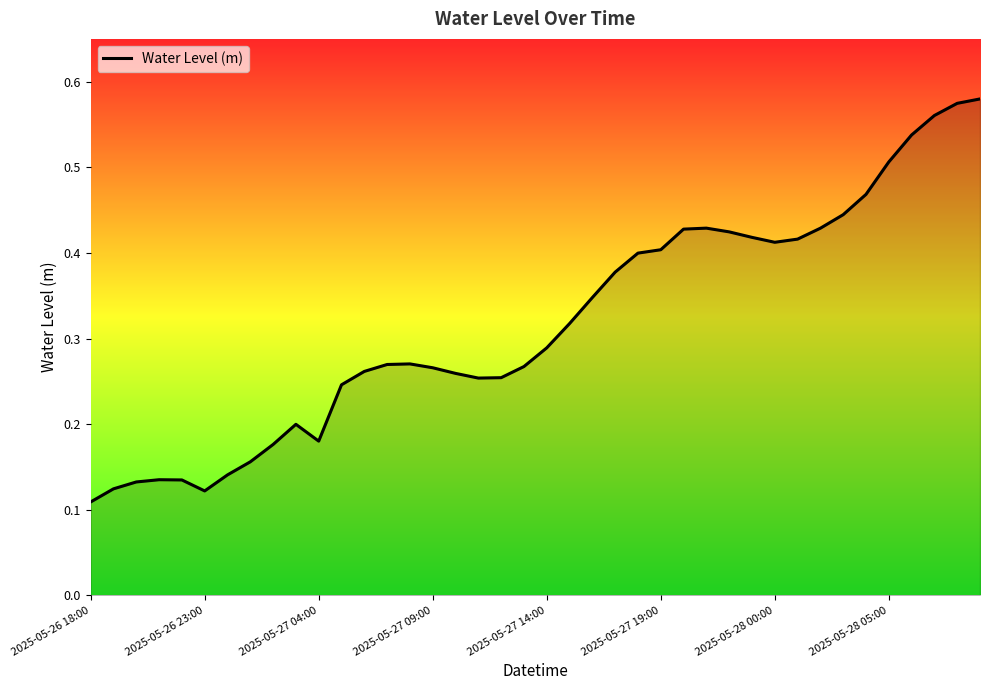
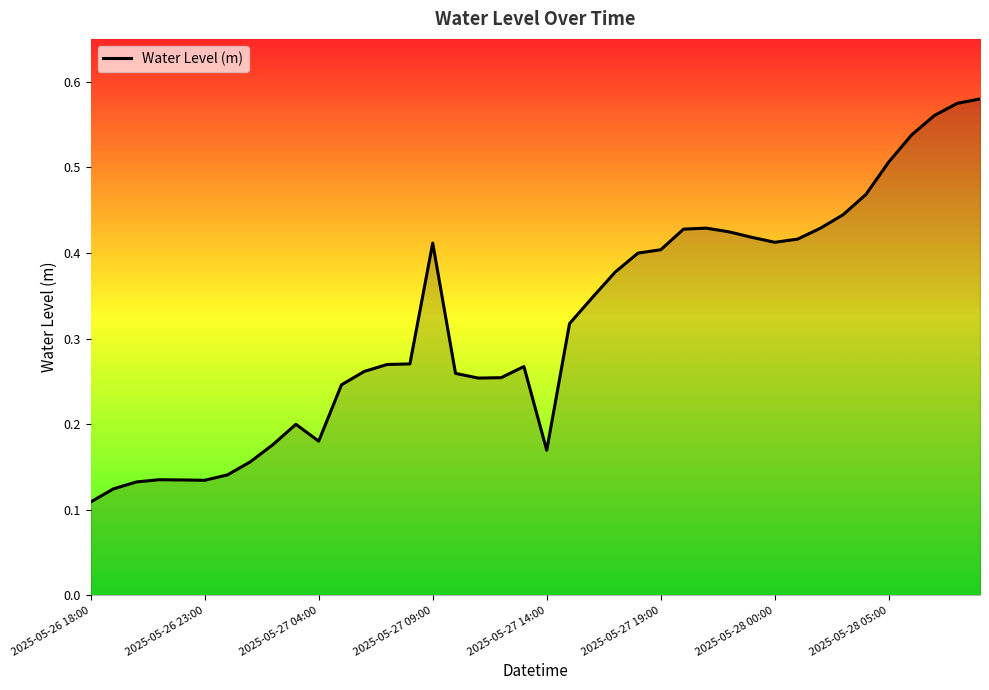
  {
    "2025-05-26 18:00": 0.11,
-   "2025-05-26 23:00": 0.12,
+   "2025-05-26 23:00": 0.13,
    "2025-05-27 04:00": 0.18,
-   "2025-05-27 09:00": 0.27,
-   "2025-05-27 14:00": 0.29,
+   "2025-05-27 09:00": 0.41,
+   "2025-05-27 14:00": 0.17,
    "2025-05-27 19:00": 0.40,
    "2025-05-28 00:00": 0.41,
    "2025-05-28 05:00": 0.51
  }
